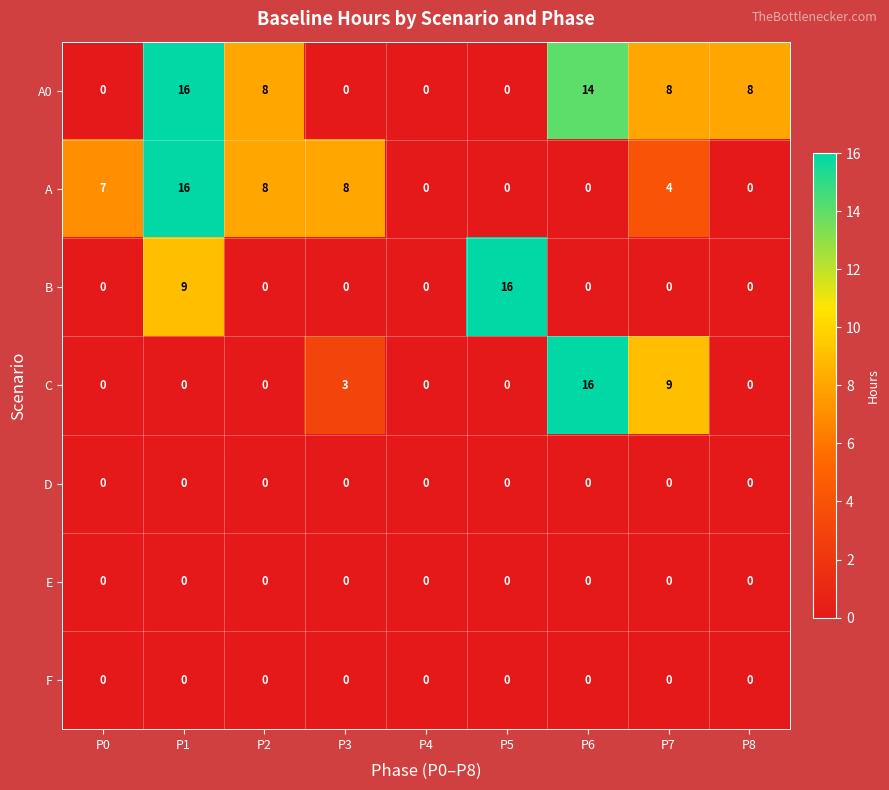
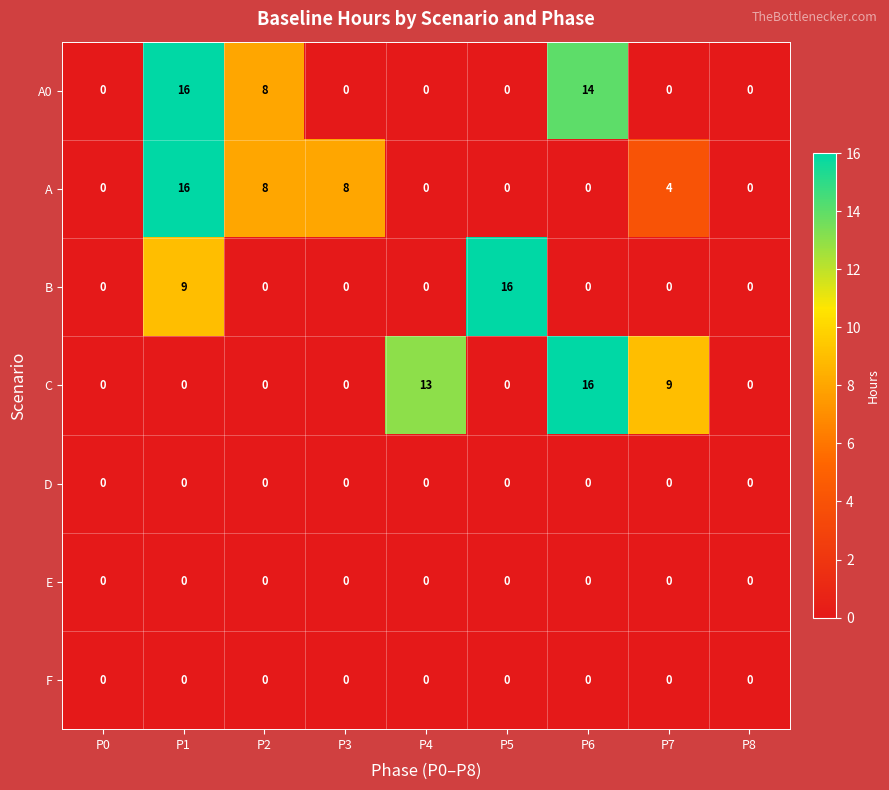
  {
    "A0": {
      "P0": 0,
      "P1": 16,
      "P2": 8,
      "P3": 0,
      "P4": 0,
      "P5": 0,
      "P6": 14,
-     "P7": 8,
-     "P8": 8
+     "P7": 0,
+     "P8": 0
    },
    "A": {
-     "P0": 7,
+     "P0": 0,
      "P1": 16,
      "P2": 8,
      "P3": 8,
      "P4": 0,
      "P5": 0,
      "P6": 0,
      "P7": 4,
      "P8": 0
    },
    "B": {
      "P0": 0,
      "P1": 9,
      "P2": 0,
      "P3": 0,
      "P4": 0,
      "P5": 16,
      "P6": 0,
      "P7": 0,
      "P8": 0
    },
    "C": {
      "P0": 0,
      "P1": 0,
      "P2": 0,
-     "P3": 3,
-     "P4": 0,
+     "P3": 0,
+     "P4": 13,
      "P5": 0,
      "P6": 16,
      "P7": 9,
      "P8": 0
    },
    "D": {
      "P0": 0,
      "P1": 0,
      "P2": 0,
      "P3": 0,
      "P4": 0,
      "P5": 0,
      "P6": 0,
      "P7": 0,
      "P8": 0
    },
    "E": {
      "P0": 0,
      "P1": 0,
      "P2": 0,
      "P3": 0,
      "P4": 0,
      "P5": 0,
      "P6": 0,
      "P7": 0,
      "P8": 0
    },
    "F": {
      "P0": 0,
      "P1": 0,
      "P2": 0,
      "P3": 0,
      "P4": 0,
      "P5": 0,
      "P6": 0,
      "P7": 0,
      "P8": 0
    }
  }
